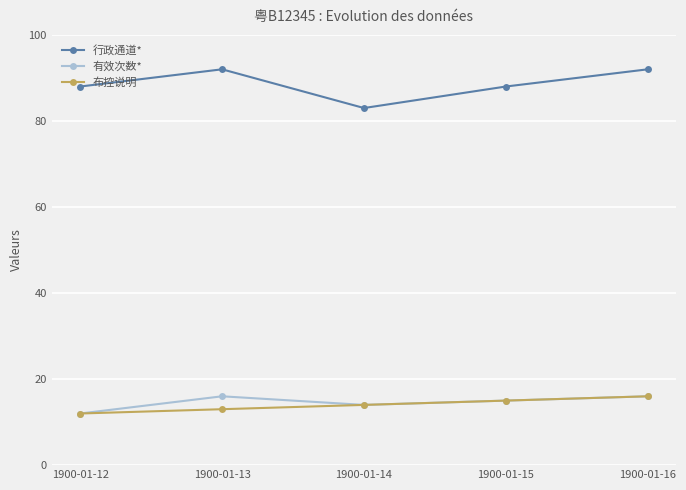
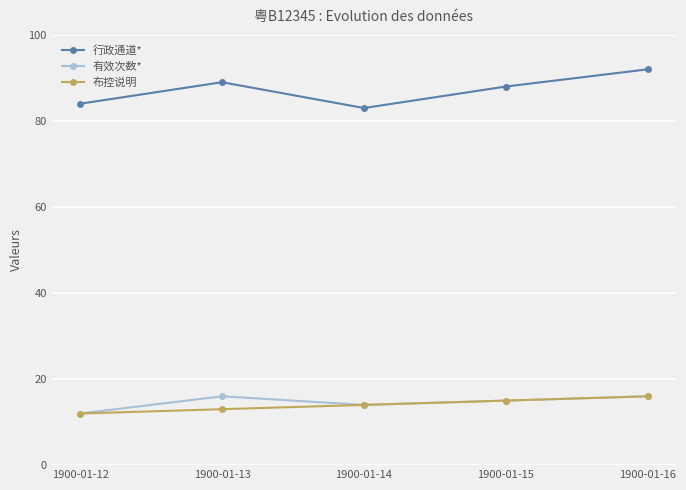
  {
    "行政通道*": {
-     "1900-01-12": 88,
-     "1900-01-13": 92,
+     "1900-01-12": 84,
+     "1900-01-13": 89,
      "1900-01-14": 83,
      "1900-01-15": 88,
      "1900-01-16": 92
    },
    "有效次数*": {
      "1900-01-13": 16
    },
    "布控说明": {
      "1900-01-13": 13
    }
  }
